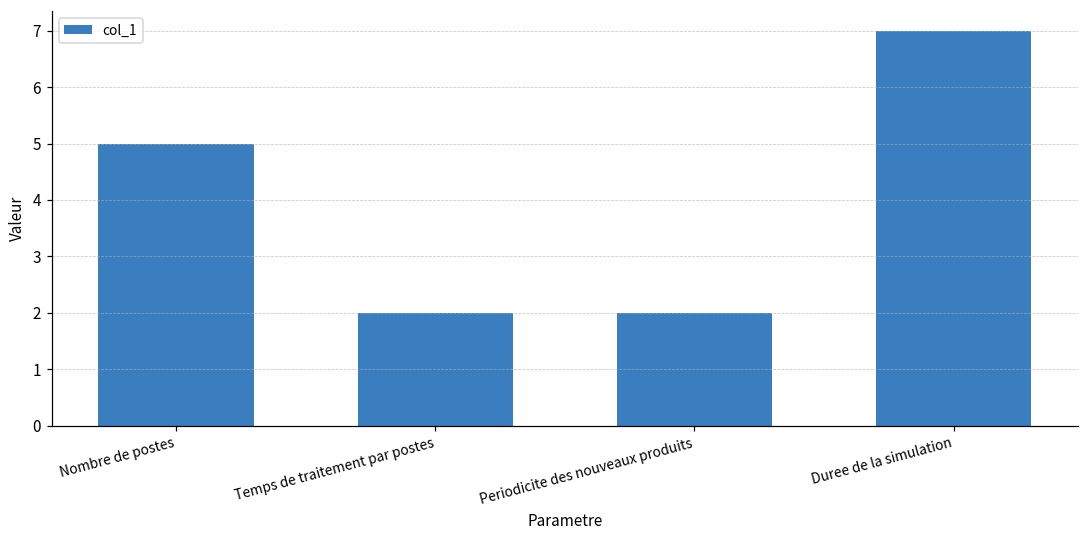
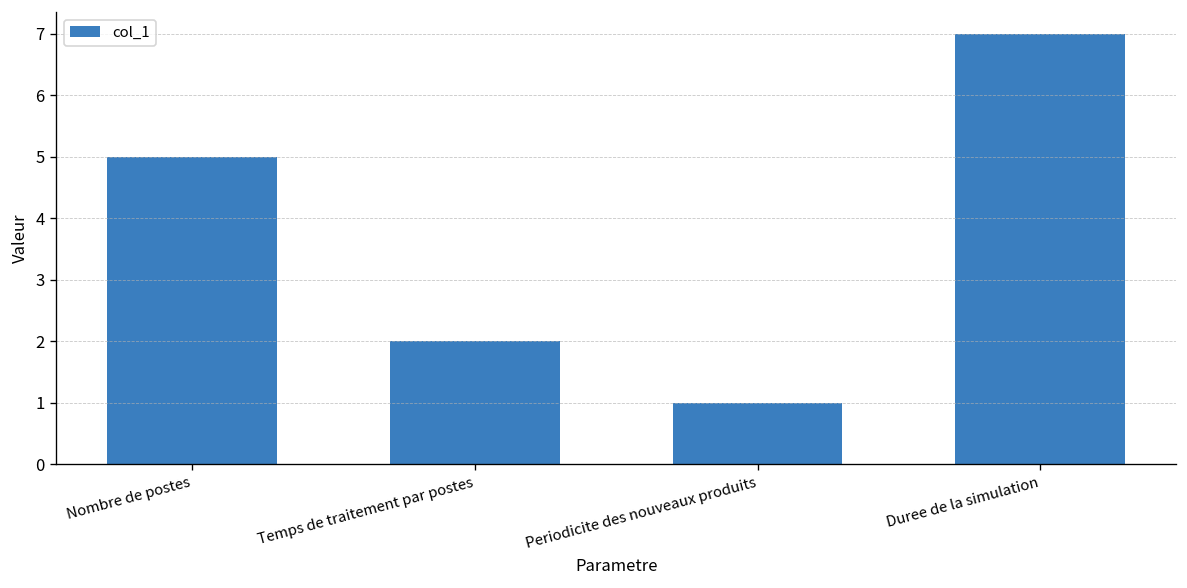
  {
    "Nombre de postes": 5,
    "Temps de traitement par postes": 2,
-   "Periodicite des nouveaux produits": 2,
+   "Periodicite des nouveaux produits": 1,
    "Duree de la simulation": 7
  }
